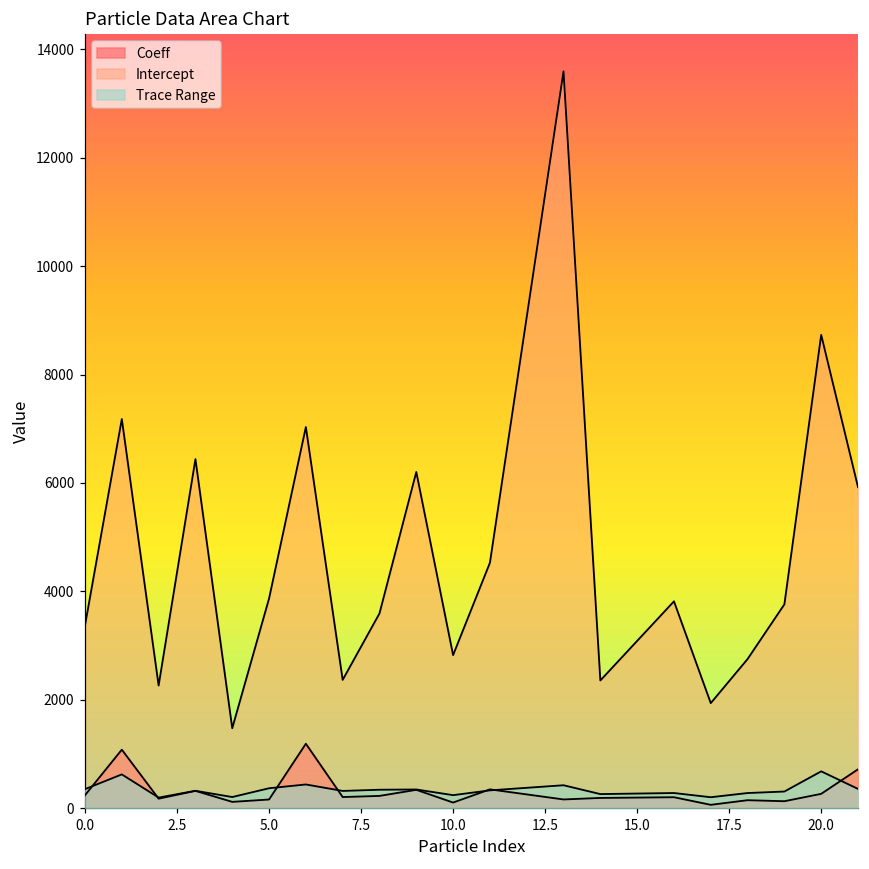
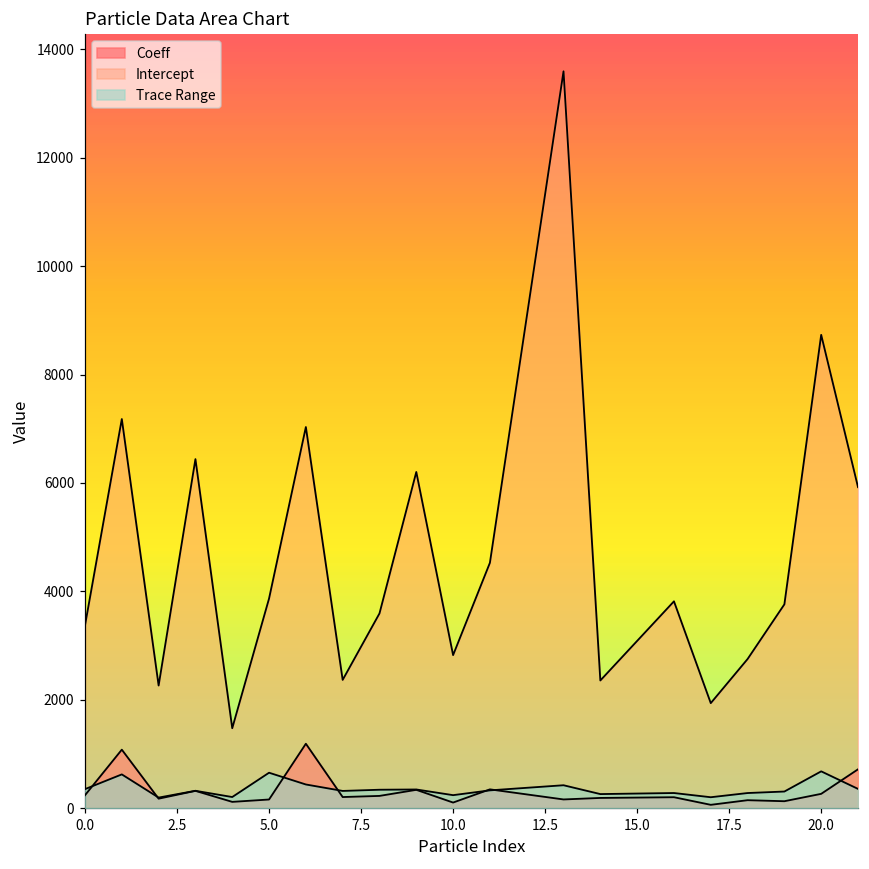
  {
    "Trace Range": {
      "0.0": 400,
-     "5.0": 400,
+     "5.0": 700,
      "10.0": 200,
      "20.0": 700
    }
  }
